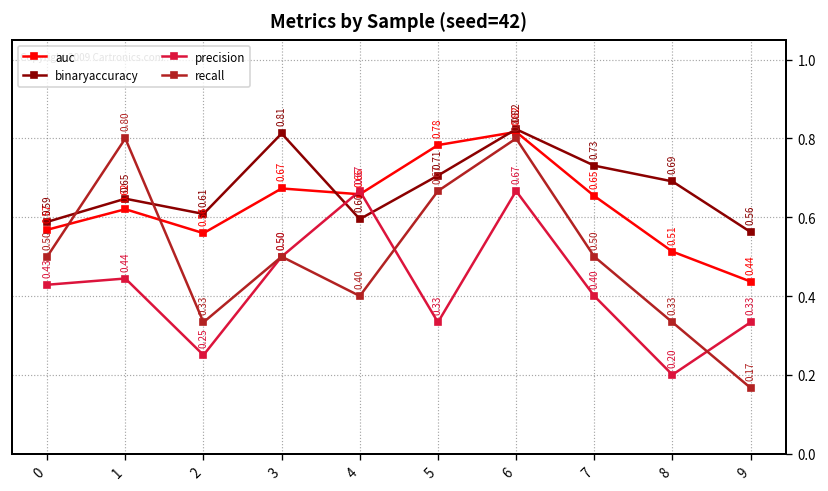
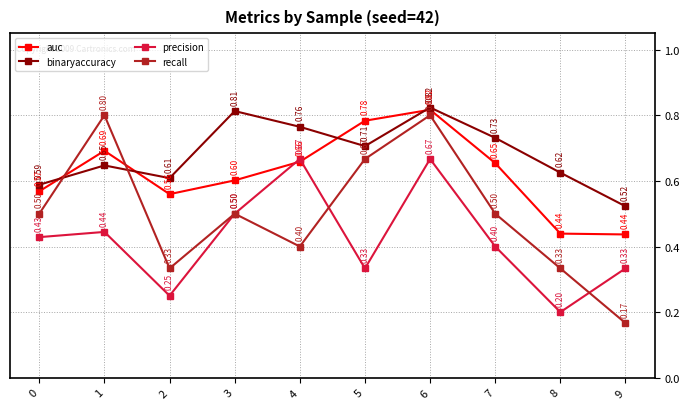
  {
    "auc": {
-     "1": 0.62,
-     "3": 0.67,
+     "1": 0.69,
+     "3": 0.60,
      "5": 0.78,
      "7": 0.65,
-     "8": 0.51,
+     "8": 0.44,
      "9": 0.44
    },
    "binaryaccuracy": {
      "2": 0.61,
      "3": 0.81,
-     "4": 0.60,
+     "4": 0.76,
      "7": 0.73,
-     "8": 0.69,
-     "9": 0.56
+     "8": 0.62,
+     "9": 0.52
    }
  }
